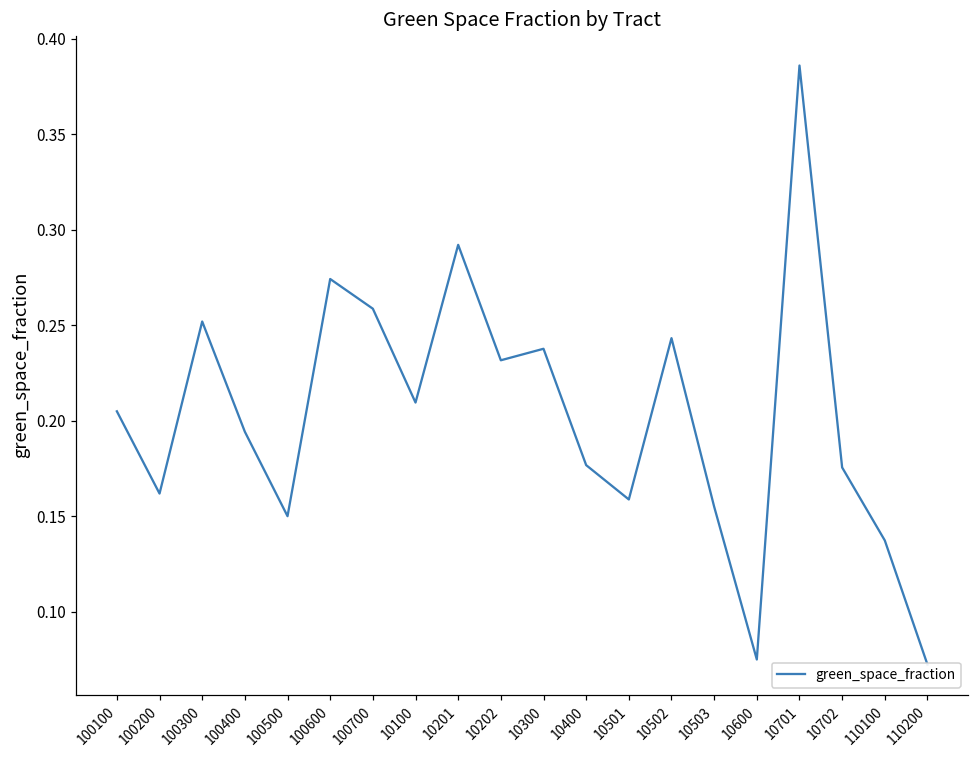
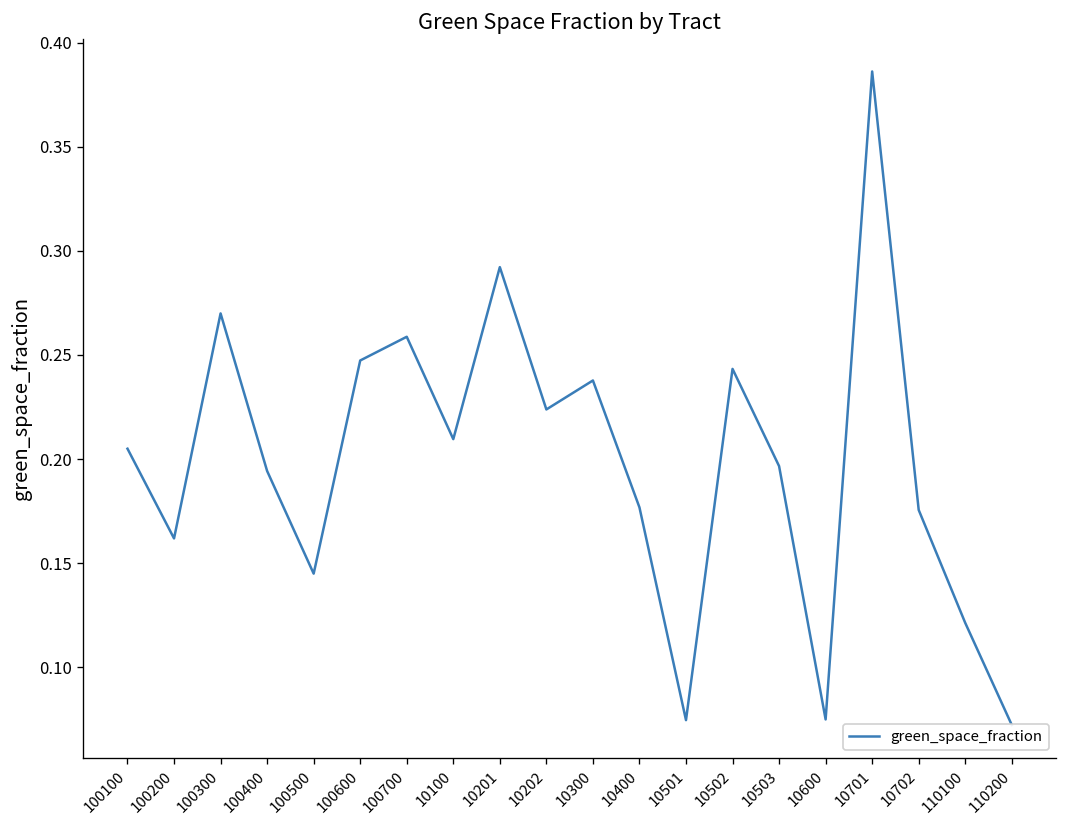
  {
    "100100": 0.205,
    "100200": 0.162,
-   "100300": 0.252,
+   "100300": 0.270,
    "100400": 0.194,
-   "100500": 0.150,
-   "100600": 0.274,
+   "100500": 0.145,
+   "100600": 0.247,
    "100700": 0.259,
    "10100": 0.210,
    "10201": 0.292,
-   "10202": 0.232,
+   "10202": 0.224,
    "10300": 0.238,
    "10400": 0.177,
-   "10501": 0.159,
+   "10501": 0.075,
    "10502": 0.243,
-   "10503": 0.155,
+   "10503": 0.197,
    "10600": 0.075,
    "10701": 0.386,
    "10702": 0.176,
-   "110100": 0.137
+   "110100": 0.121
  }
